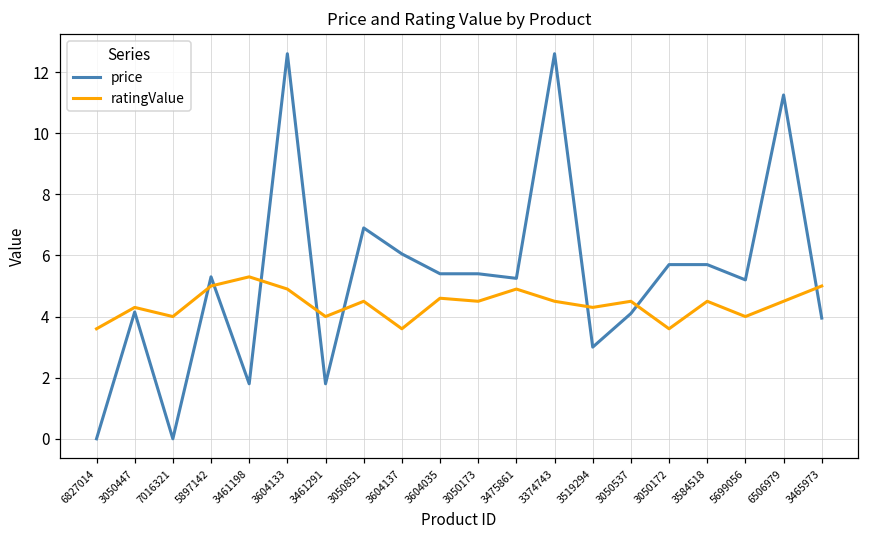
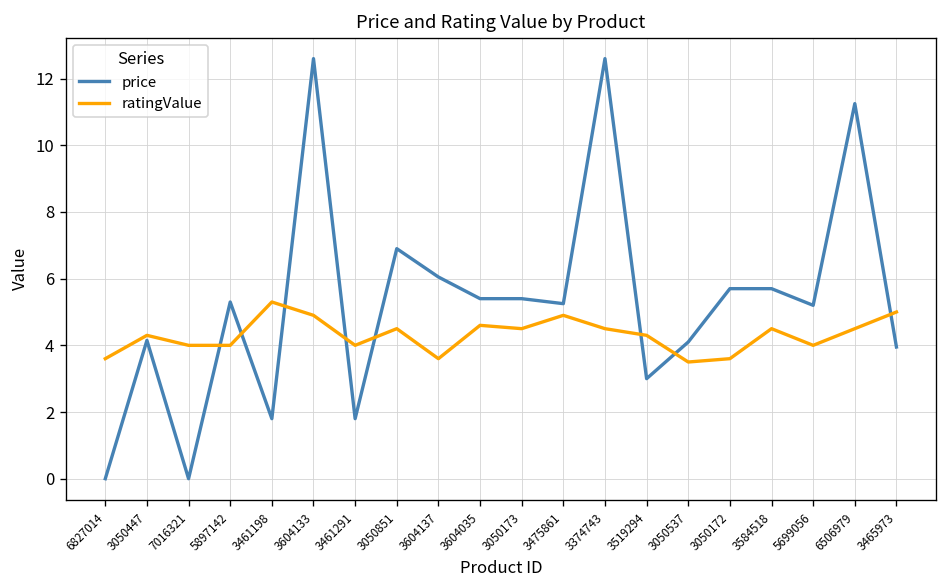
  {
    "price": {
      "6827014": 0.0,
      "3050447": 4.2,
      "7016321": 0.0,
      "5897142": 5.3,
      "3461198": 1.8,
      "3604133": 12.6,
      "3461291": 1.8,
      "3050851": 6.9,
      "3604137": 6.1,
      "3604035": 5.4,
      "3050173": 5.4,
      "3475861": 5.3,
      "3374743": 12.6,
      "3519294": 3.0,
      "3050537": 4.1,
      "3050172": 5.7,
      "3584518": 5.7,
      "5699056": 5.2,
      "6506979": 11.3,
      "3465973": 4.0
    },
    "ratingValue": {
      "6827014": 3.6,
      "3050447": 4.3,
      "7016321": 4.0,
-     "5897142": 5,
+     "5897142": 4,
      "3461198": 5.3,
      "3604133": 4.9,
      "3461291": 4.0,
      "3050851": 4.5,
      "3604137": 3.6,
      "3604035": 4.6,
      "3050173": 4.5,
      "3475861": 4.9,
      "3374743": 4.5,
      "3519294": 4.3,
-     "3050537": 4.5,
+     "3050537": 3.5,
      "3050172": 3.6,
      "3584518": 4.5,
      "5699056": 4.0,
      "6506979": 4.5,
      "3465973": 5.0
    }
  }
